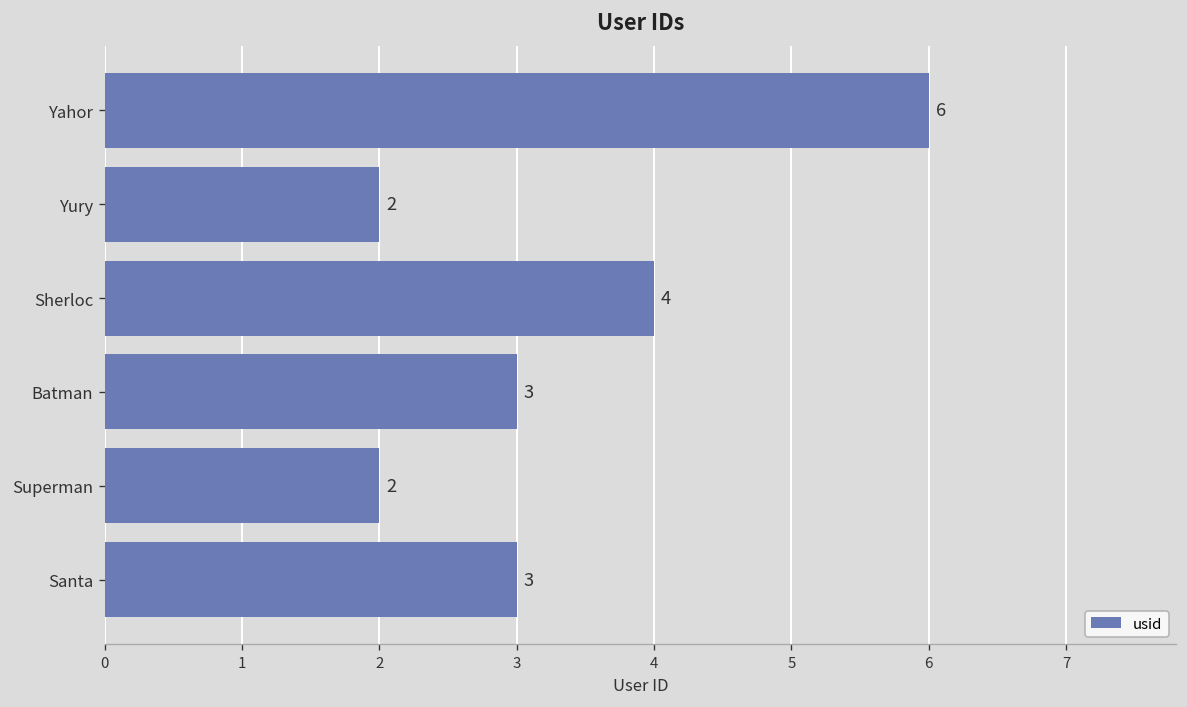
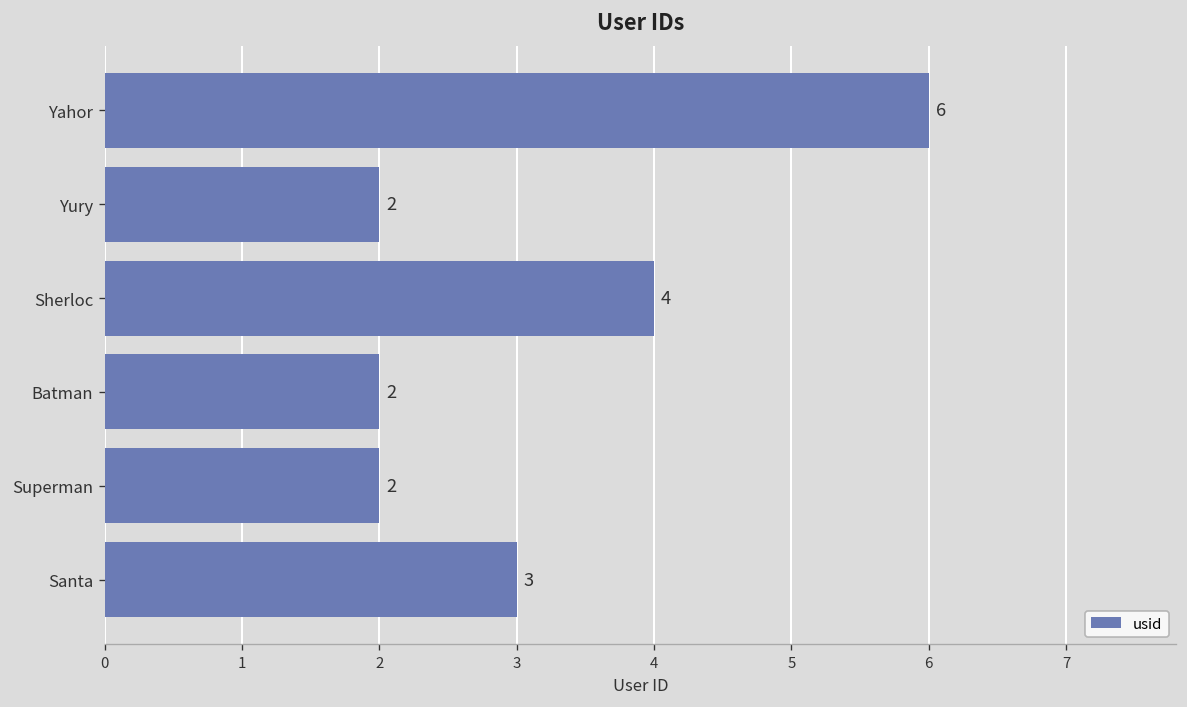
  {
    "Yahor": 6,
    "Yury": 2,
    "Sherloc": 4,
-   "Batman": 3,
+   "Batman": 2,
    "Superman": 2,
    "Santa": 3
  }
